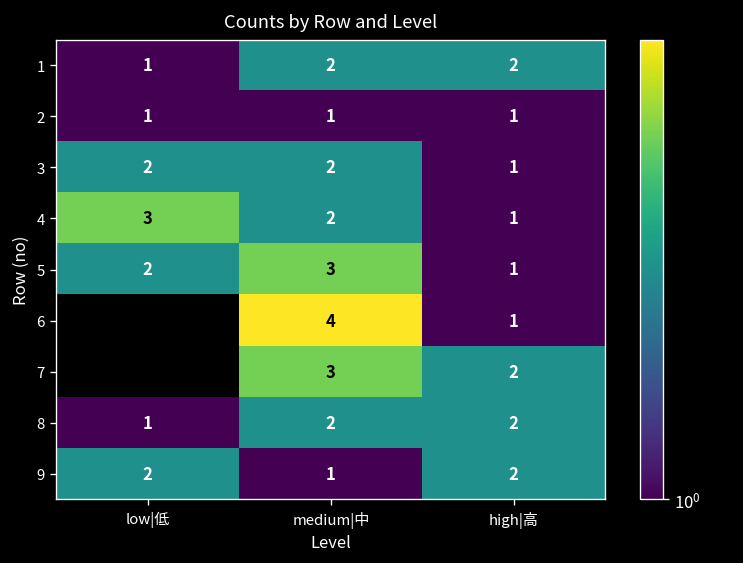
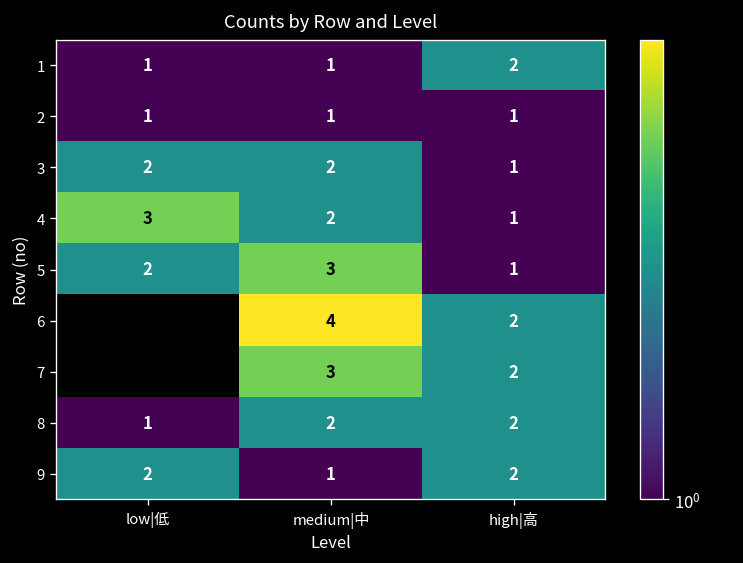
  {
    "1": {
      "low|低": 1,
-     "medium|中": 2,
+     "medium|中": 1,
      "high|高": 2
    },
    "2": {
      "low|低": 1,
      "medium|中": 1,
      "high|高": 1
    },
    "3": {
      "low|低": 2,
      "medium|中": 2,
      "high|高": 1
    },
    "4": {
      "low|低": 3,
      "medium|中": 2,
      "high|高": 1
    },
    "5": {
      "low|低": 2,
      "medium|中": 3,
      "high|高": 1
    },
    "6": {
      "medium|中": 4,
-     "high|高": 1
+     "high|高": 2
    },
    "7": {
      "medium|中": 3,
      "high|高": 2
    },
    "8": {
      "low|低": 1,
      "medium|中": 2,
      "high|高": 2
    },
    "9": {
      "low|低": 2,
      "medium|中": 1,
      "high|高": 2
    }
  }
